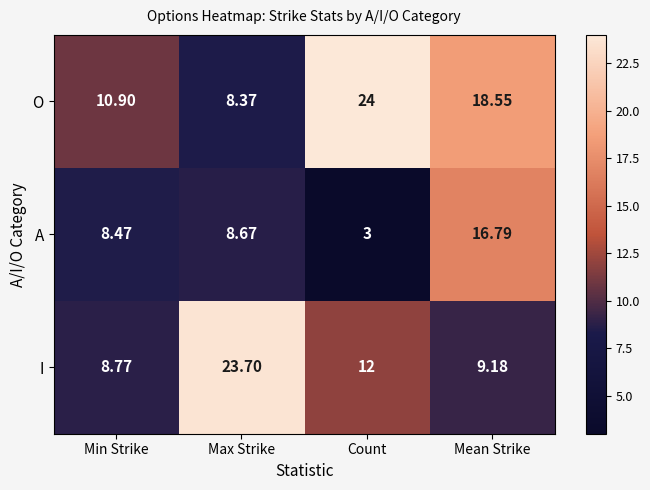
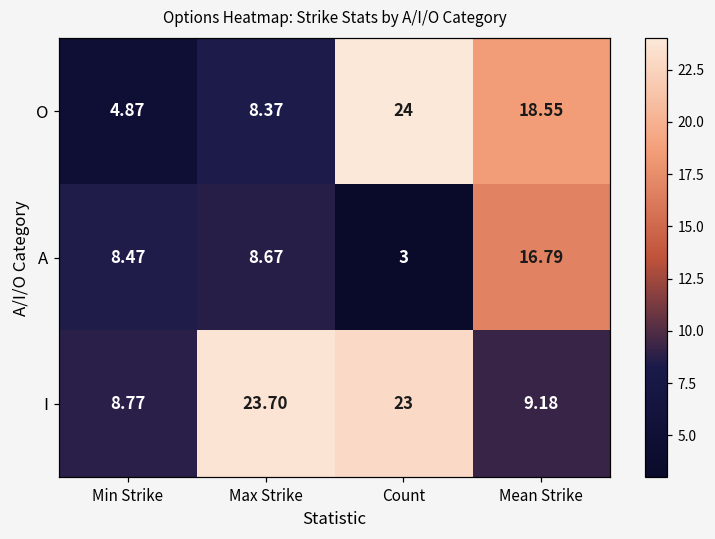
  {
    "O": {
-     "Min Strike": 10.90,
+     "Min Strike": 4.87,
      "Max Strike": 8.37,
      "Count": 24,
      "Mean Strike": 18.55
    },
    "A": {
      "Min Strike": 8.47,
      "Max Strike": 8.67,
      "Count": 3,
      "Mean Strike": 16.79
    },
    "I": {
      "Min Strike": 8.77,
      "Max Strike": 23.70,
-     "Count": 12,
+     "Count": 23,
      "Mean Strike": 9.18
    }
  }
